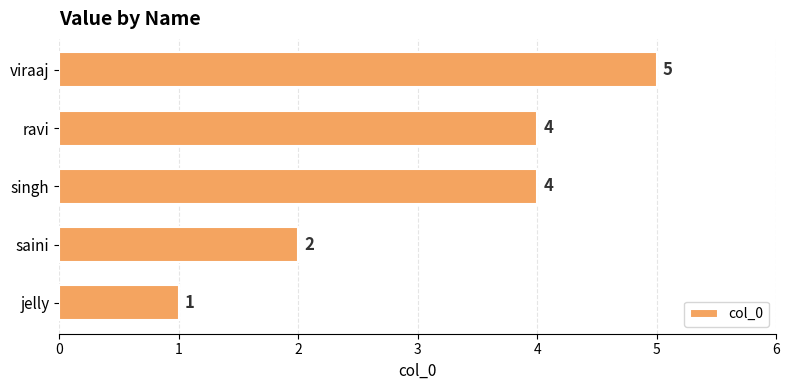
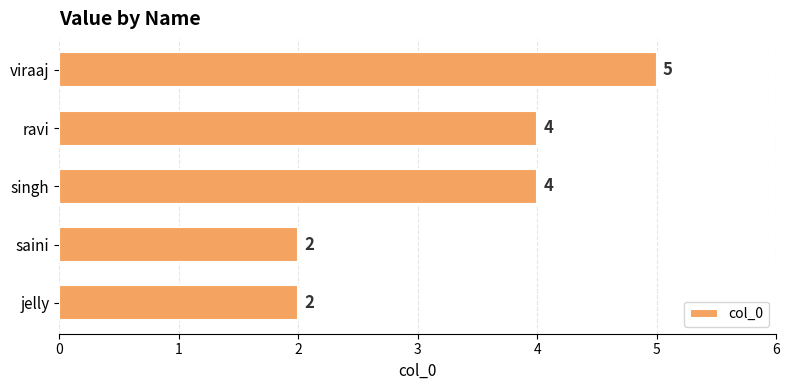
  {
    "viraaj": 5,
    "ravi": 4,
    "singh": 4,
    "saini": 2,
-   "jelly": 1
+   "jelly": 2
  }
